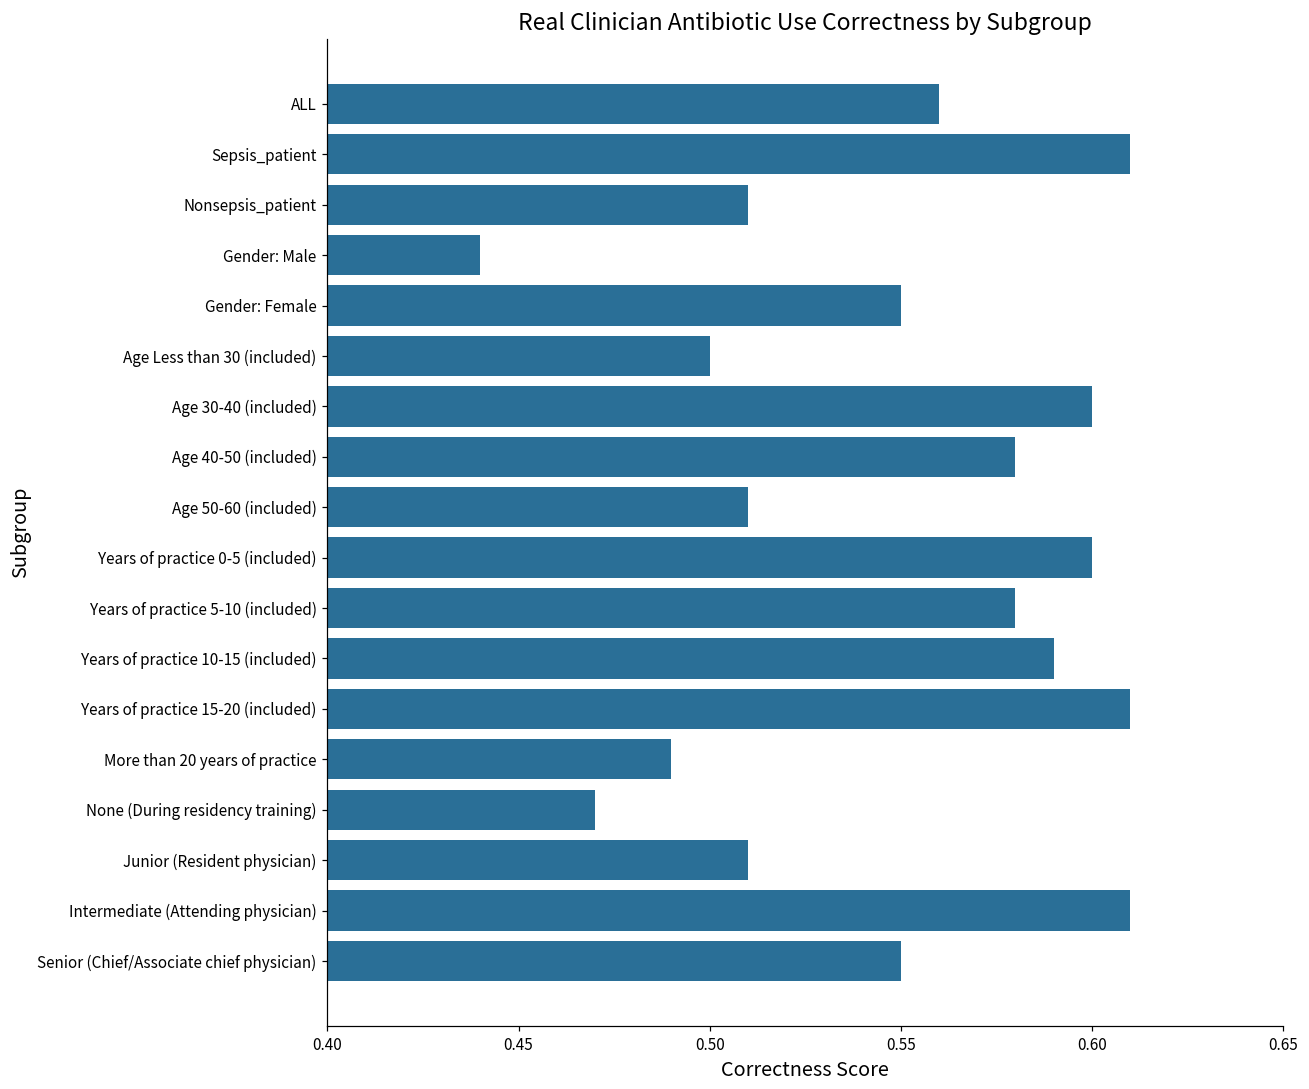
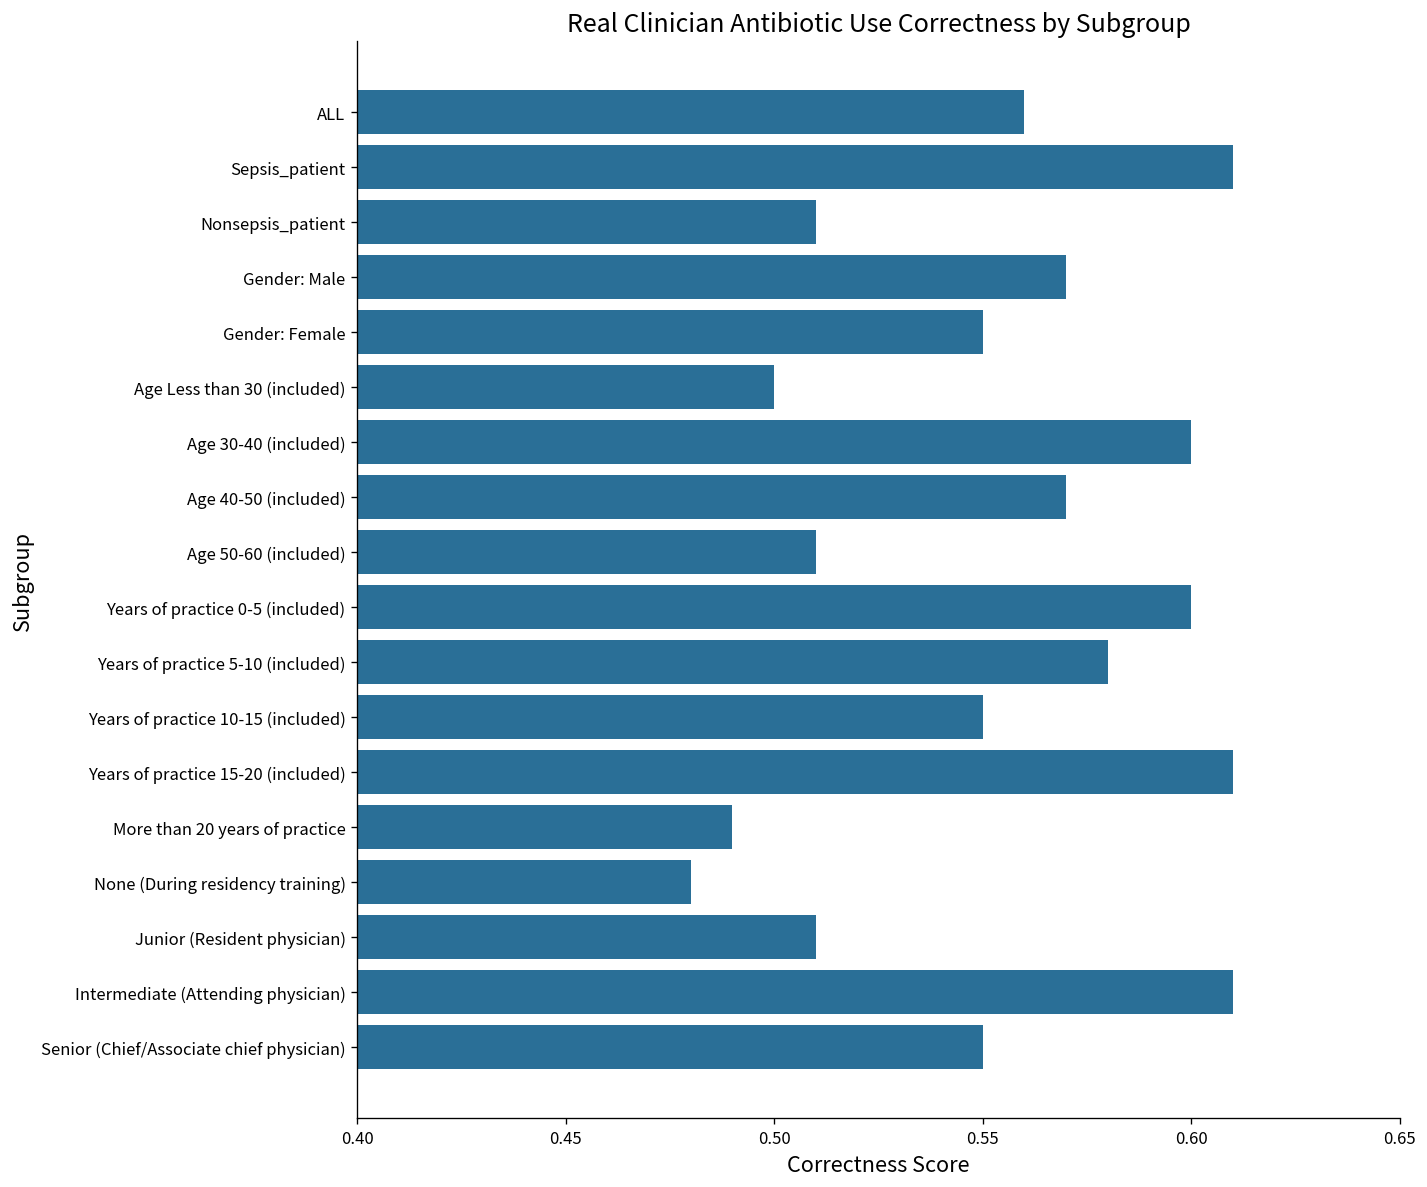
  {
    "ALL": 0.56,
    "Sepsis_patient": 0.61,
    "Nonsepsis_patient": 0.51,
-   "Gender: Male": 0.44,
+   "Gender: Male": 0.57,
    "Gender: Female": 0.55,
    "Age Less than 30 (included)": 0.50,
    "Age 30-40 (included)": 0.60,
-   "Age 40-50 (included)": 0.58,
+   "Age 40-50 (included)": 0.57,
    "Age 50-60 (included)": 0.51,
    "Years of practice 0-5 (included)": 0.60,
    "Years of practice 5-10 (included)": 0.58,
-   "Years of practice 10-15 (included)": 0.59,
+   "Years of practice 10-15 (included)": 0.55,
    "Years of practice 15-20 (included)": 0.61,
    "More than 20 years of practice": 0.49,
-   "None (During residency training)": 0.47,
+   "None (During residency training)": 0.48,
    "Junior (Resident physician)": 0.51,
    "Intermediate (Attending physician)": 0.61,
    "Senior (Chief/Associate chief physician)": 0.55
  }
